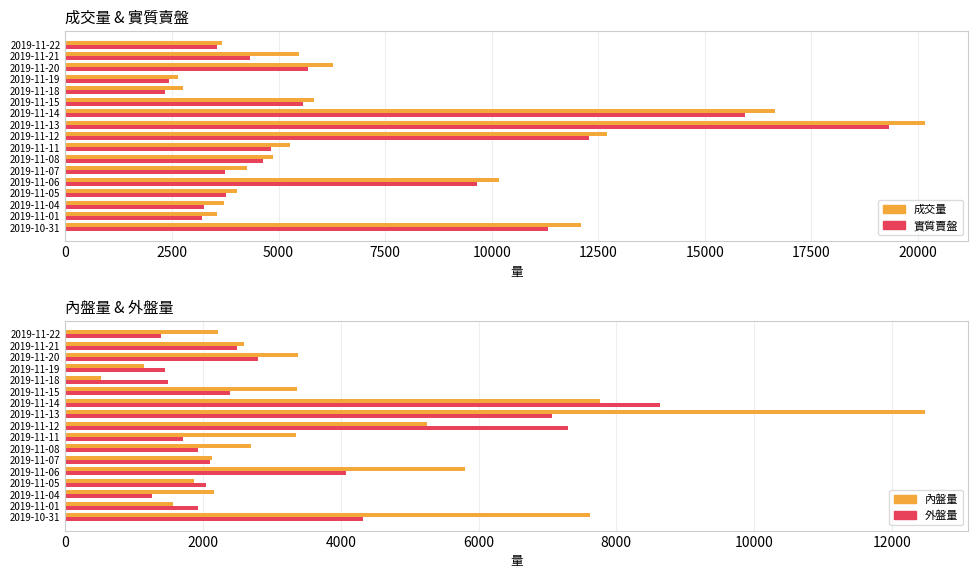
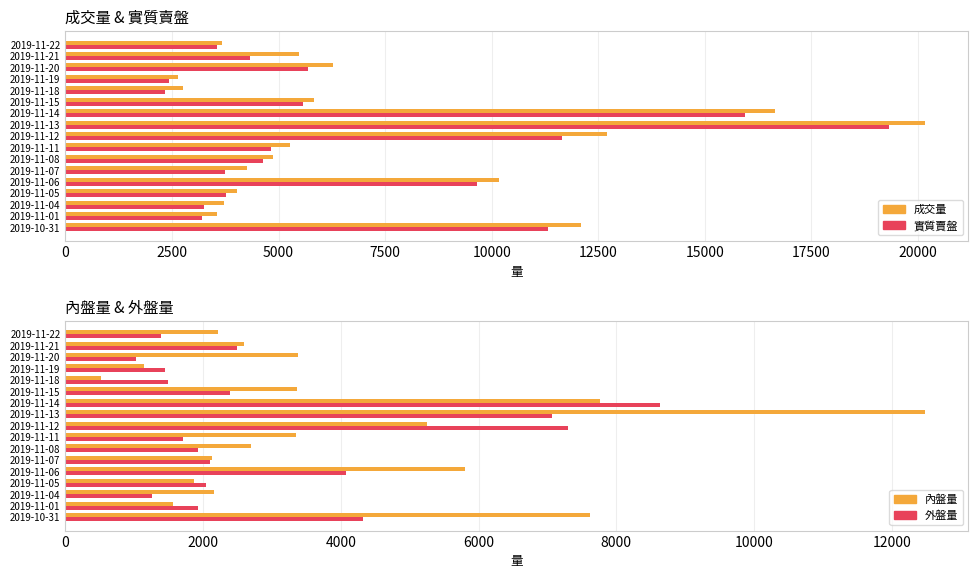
  {
    "成交量 & 實質賣盤": {
      "成交量": {
        "2019-11-22": 3700,
        "2019-11-21": 5500,
        "2019-11-20": 6300,
        "2019-11-19": 2700,
        "2019-11-18": 2800,
        "2019-11-15": 5800,
        "2019-11-14": 16600,
        "2019-11-13": 20200,
        "2019-11-12": 12700,
        "2019-11-11": 5300,
        "2019-11-08": 4900,
        "2019-11-07": 4300,
        "2019-11-06": 10200,
        "2019-11-05": 4000,
        "2019-11-04": 3700,
        "2019-11-01": 3600,
        "2019-10-31": 12100
      },
      "實質賣盤": {
        "2019-11-22": 3500,
        "2019-11-21": 4300,
        "2019-11-20": 5700,
        "2019-11-19": 2400,
        "2019-11-18": 2300,
        "2019-11-15": 5600,
        "2019-11-14": 15900,
        "2019-11-13": 19300,
-       "2019-11-12": 12300,
+       "2019-11-12": 11600,
        "2019-11-11": 4800,
        "2019-11-08": 4600,
        "2019-11-07": 3800,
        "2019-11-06": 9700,
        "2019-11-05": 3800,
        "2019-11-04": 3200,
        "2019-11-01": 3200,
        "2019-10-31": 11300
      }
    },
    "內盤量 & 外盤量": {
      "內盤量": {
        "2019-11-22": 2200,
        "2019-11-21": 2600,
        "2019-11-20": 3400,
        "2019-11-19": 1100,
        "2019-11-18": 500,
        "2019-11-15": 3400,
        "2019-11-14": 7800,
        "2019-11-13": 12500,
        "2019-11-12": 5300,
        "2019-11-11": 3300,
        "2019-11-08": 2700,
        "2019-11-07": 2100,
        "2019-11-06": 5800,
        "2019-11-05": 1900,
        "2019-11-04": 2200,
        "2019-11-01": 1600,
        "2019-10-31": 7600
      },
      "外盤量": {
        "2019-11-22": 1400,
        "2019-11-21": 2500,
-       "2019-11-20": 2800,
+       "2019-11-20": 1000,
        "2019-11-19": 1500,
        "2019-11-18": 1500,
        "2019-11-15": 2400,
        "2019-11-14": 8600,
        "2019-11-13": 7100,
        "2019-11-12": 7300,
        "2019-11-11": 1700,
        "2019-11-08": 1900,
        "2019-11-07": 2100,
        "2019-11-06": 4100,
        "2019-11-05": 2000,
        "2019-11-04": 1300,
        "2019-11-01": 1900,
        "2019-10-31": 4300
      }
    }
  }
